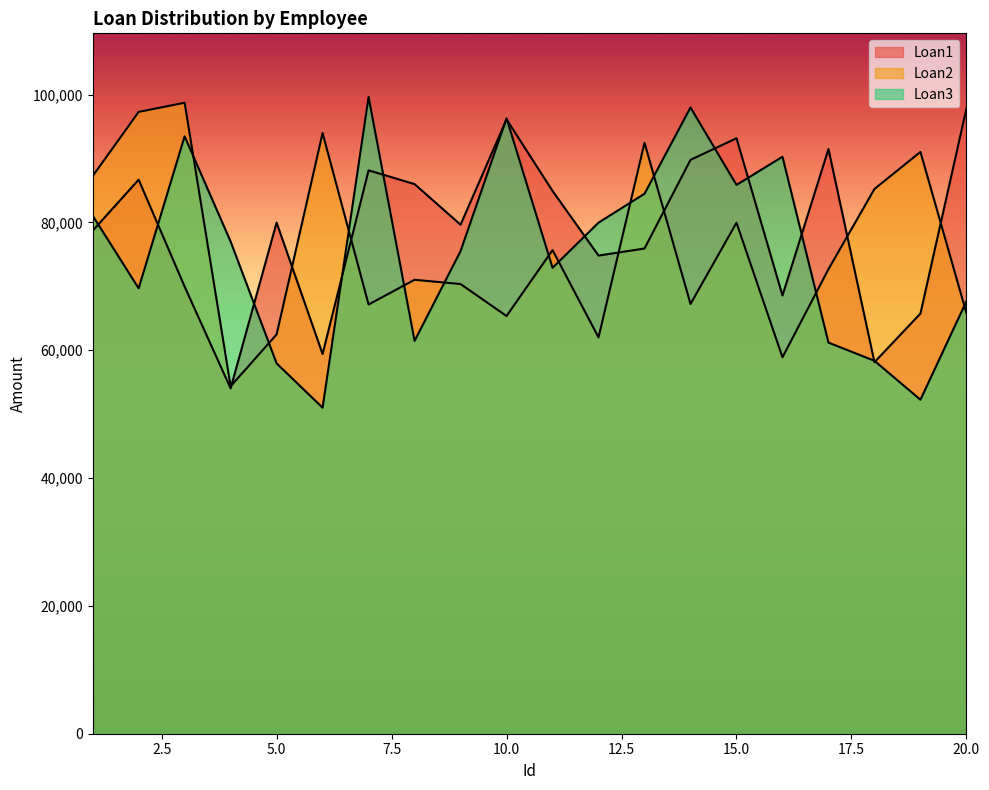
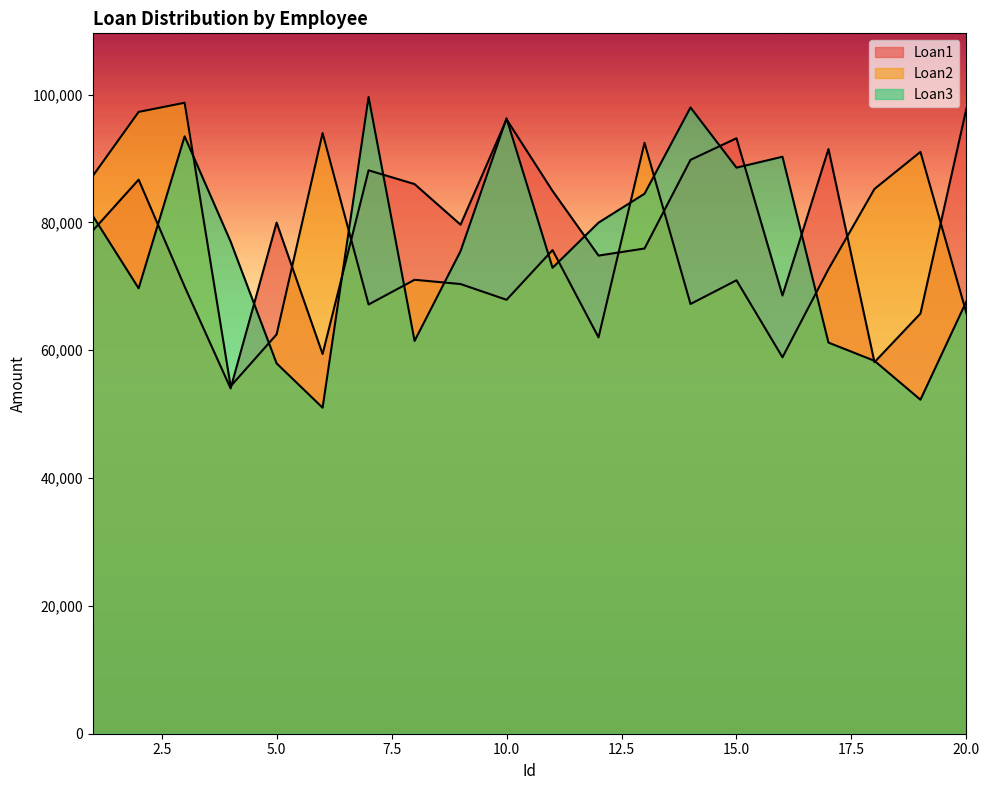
  {
    "Loan1": {
      "5.0": "80,000",
      "15.0": "93,000",
      "20.0": "98,000"
    },
    "Loan2": {
      "5.0": "62,000",
-     "10.0": "65,000",
-     "15.0": "80,000",
+     "10.0": "68,000",
+     "15.0": "71,000",
      "20.0": "66,000"
    },
    "Loan3": {
      "5.0": "58,000",
-     "15.0": "86,000",
+     "15.0": "89,000",
      "20.0": "68,000"
    }
  }
